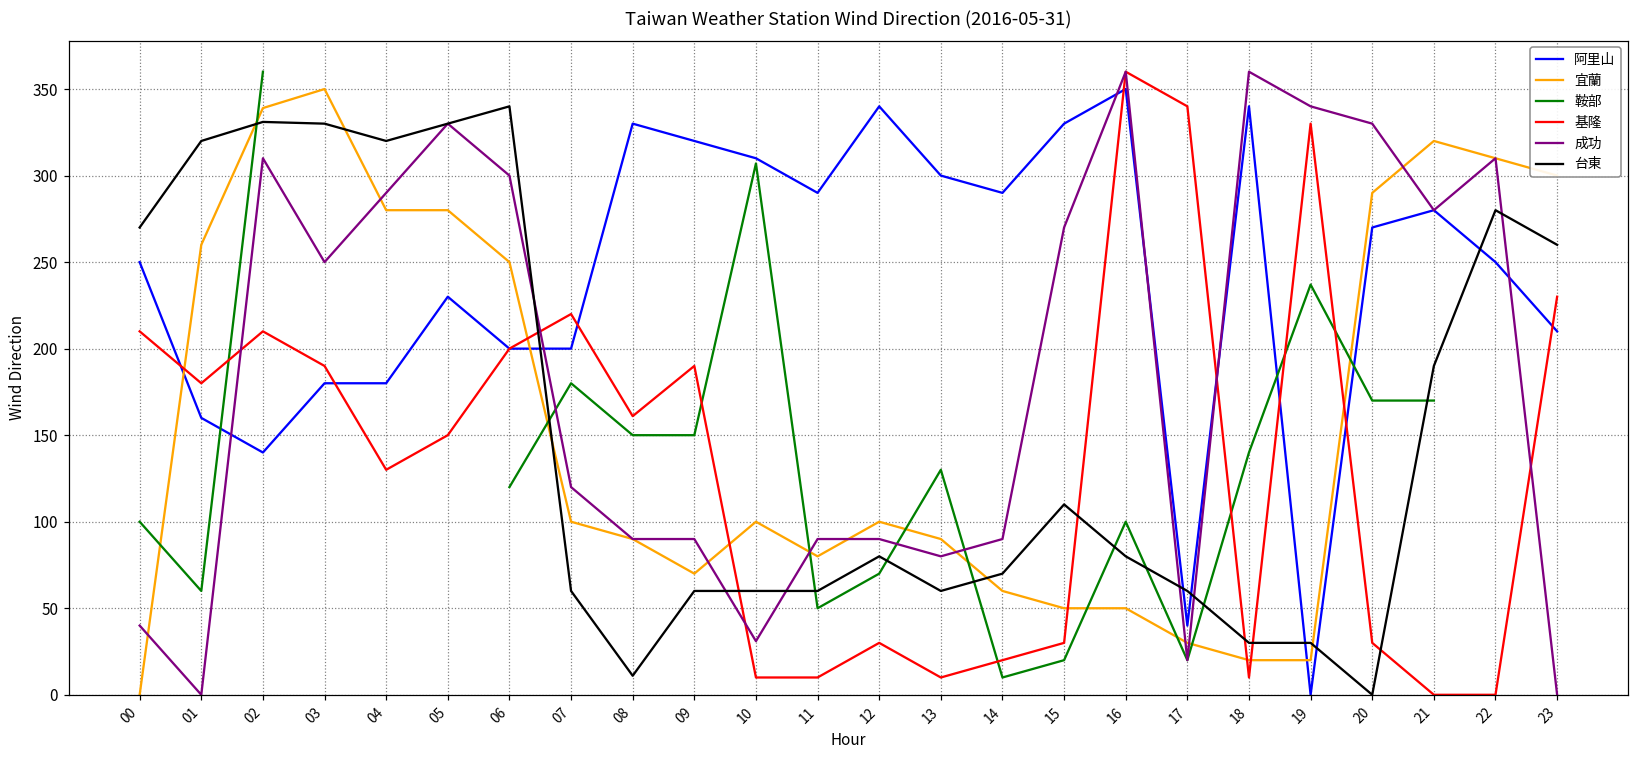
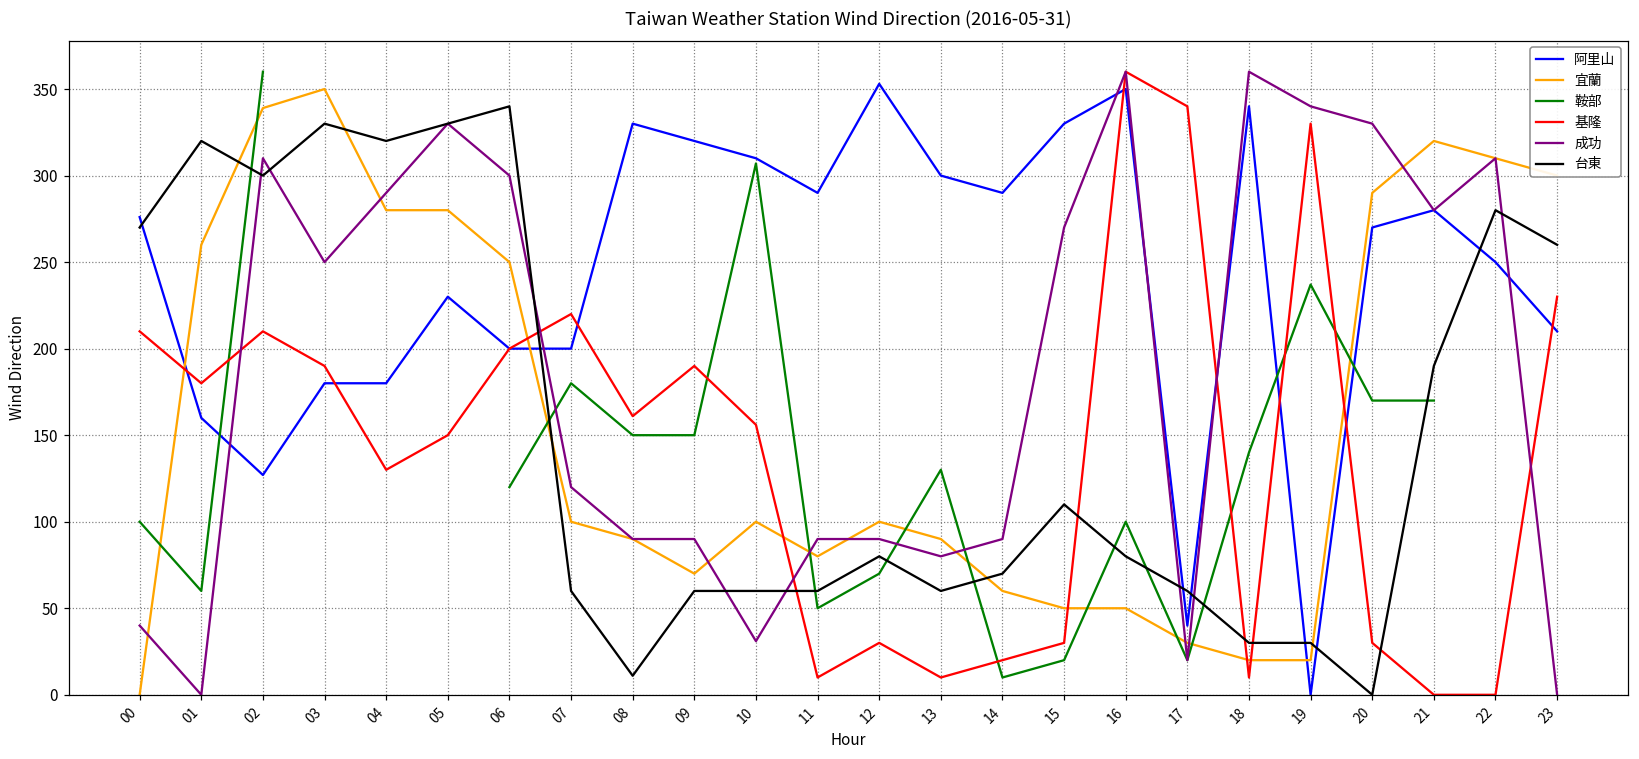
  {
    "阿里山": {
-     "00": 250,
+     "00": 276,
      "01": 160,
-     "02": 140,
+     "02": 127,
      "03": 180,
      "04": 180,
      "05": 230,
      "07": 200,
      "08": 330,
      "09": 320,
      "10": 310,
      "11": 290,
-     "12": 340,
+     "12": 353,
      "13": 300,
      "14": 290,
      "15": 330,
      "16": 350,
      "17": 40,
      "18": 340,
      "19": 0,
      "20": 270,
      "22": 250,
      "23": 210
    },
    "宜蘭": {
      "00": 0,
      "01": 260,
      "02": 339,
      "03": 350,
      "04": 280,
      "05": 280,
      "06": 250,
      "07": 100,
      "09": 70,
      "10": 100,
      "11": 80,
      "12": 100,
      "13": 90,
      "14": 60,
      "15": 50,
      "16": 50,
      "17": 30,
      "18": 20,
      "19": 20,
      "20": 290,
      "21": 320
    },
    "鞍部": {
      "00": 100,
      "01": 60,
      "02": 360,
      "06": 120,
      "07": 180,
      "08": 150,
      "09": 150,
      "10": 307,
      "11": 50,
      "12": 70,
      "13": 130,
      "14": 10,
      "15": 20,
      "16": 100,
      "18": 140,
      "19": 237,
      "20": 170,
      "21": 170,
      "23": 250
    },
    "基隆": {
      "00": 210,
      "01": 180,
      "02": 210,
      "03": 190,
      "04": 130,
      "05": 150,
      "07": 220,
      "08": 161,
      "09": 190,
-     "10": 10,
+     "10": 156,
      "11": 10,
      "12": 30,
      "13": 10,
      "14": 20,
      "15": 30,
      "17": 340,
      "18": 10,
      "19": 330,
      "20": 30,
      "21": 0,
      "22": 0,
      "23": 230
    },
    "成功": {
      "00": 40,
      "01": 0,
      "02": 310,
      "03": 250,
      "04": 290,
      "06": 300,
      "07": 120,
      "09": 90,
      "10": 31,
      "11": 90,
      "12": 90,
      "13": 80,
      "14": 90,
      "15": 270,
      "18": 360,
      "19": 340,
      "20": 330,
      "23": 0
    },
    "台東": {
      "00": 270,
      "01": 320,
-     "02": 331,
+     "02": 300,
      "03": 330,
      "04": 320,
      "06": 340,
      "07": 60,
      "08": 11,
      "09": 60,
      "10": 60,
      "11": 60,
      "12": 80,
      "13": 60,
      "14": 70,
      "15": 110,
      "16": 80,
      "17": 60,
      "18": 30,
      "19": 30,
      "20": 0,
      "21": 190,
      "22": 280,
      "23": 260
    }
  }
